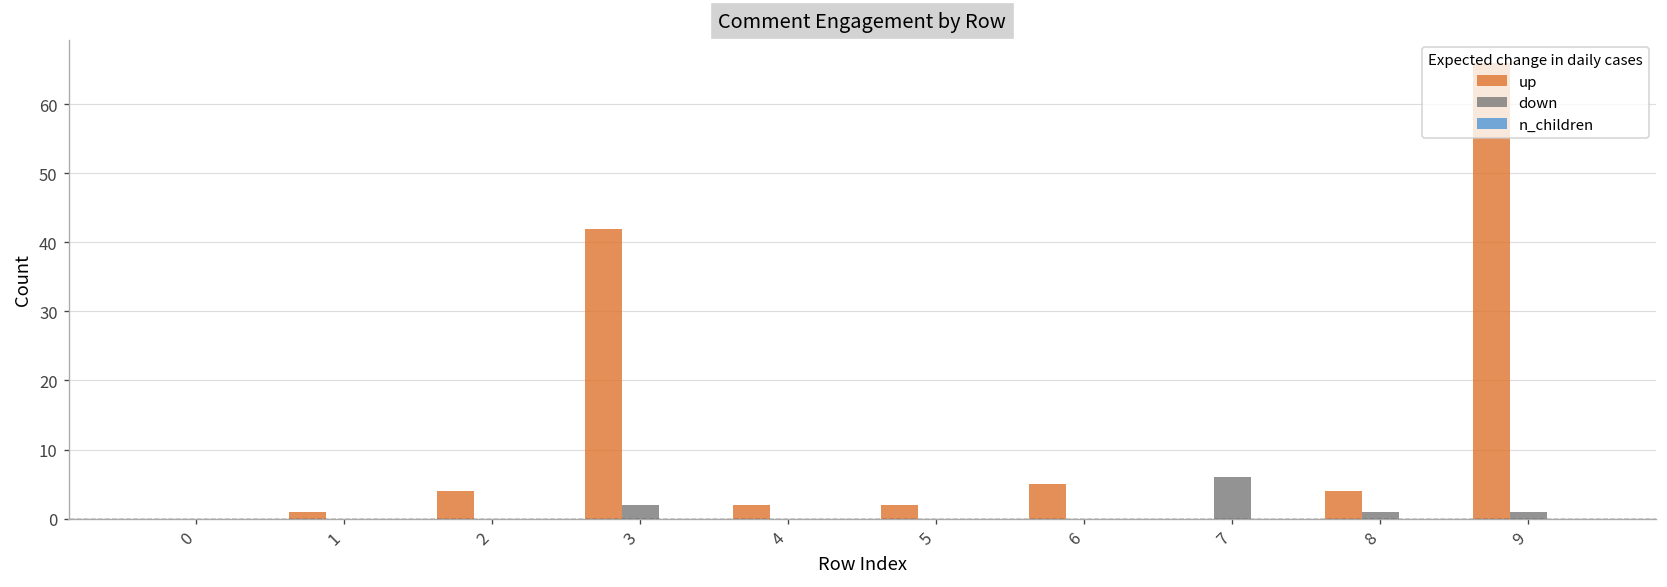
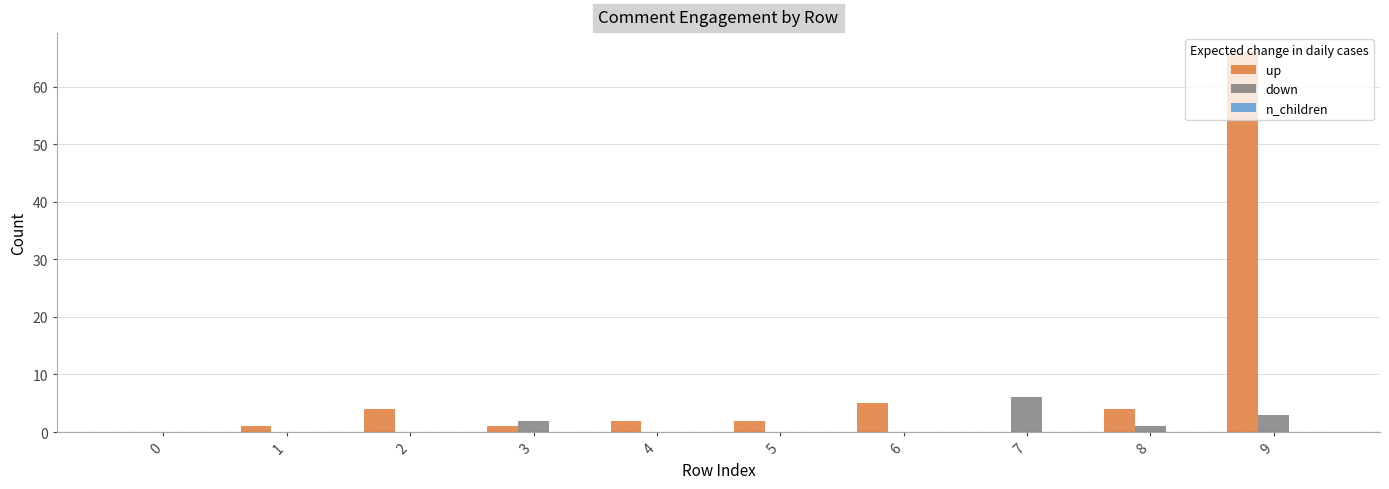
  {
    "up": {
      "0": 0,
      "1": 1,
      "2": 4,
-     "3": 42,
+     "3": 1,
      "4": 2,
      "5": 2,
      "6": 5,
      "7": 0,
      "8": 4
    },
    "down": {
      "0": 0,
      "1": 0,
      "2": 0,
      "3": 2,
      "4": 0,
      "5": 0,
      "6": 0,
      "7": 6,
      "8": 1,
-     "9": 1
+     "9": 3
    },
    "n_children": {
      "0": 0,
      "1": 0,
      "2": 0,
      "3": 0,
      "4": 0,
      "5": 0,
      "6": 0,
      "7": 0,
      "8": 0,
      "9": 0
    }
  }
